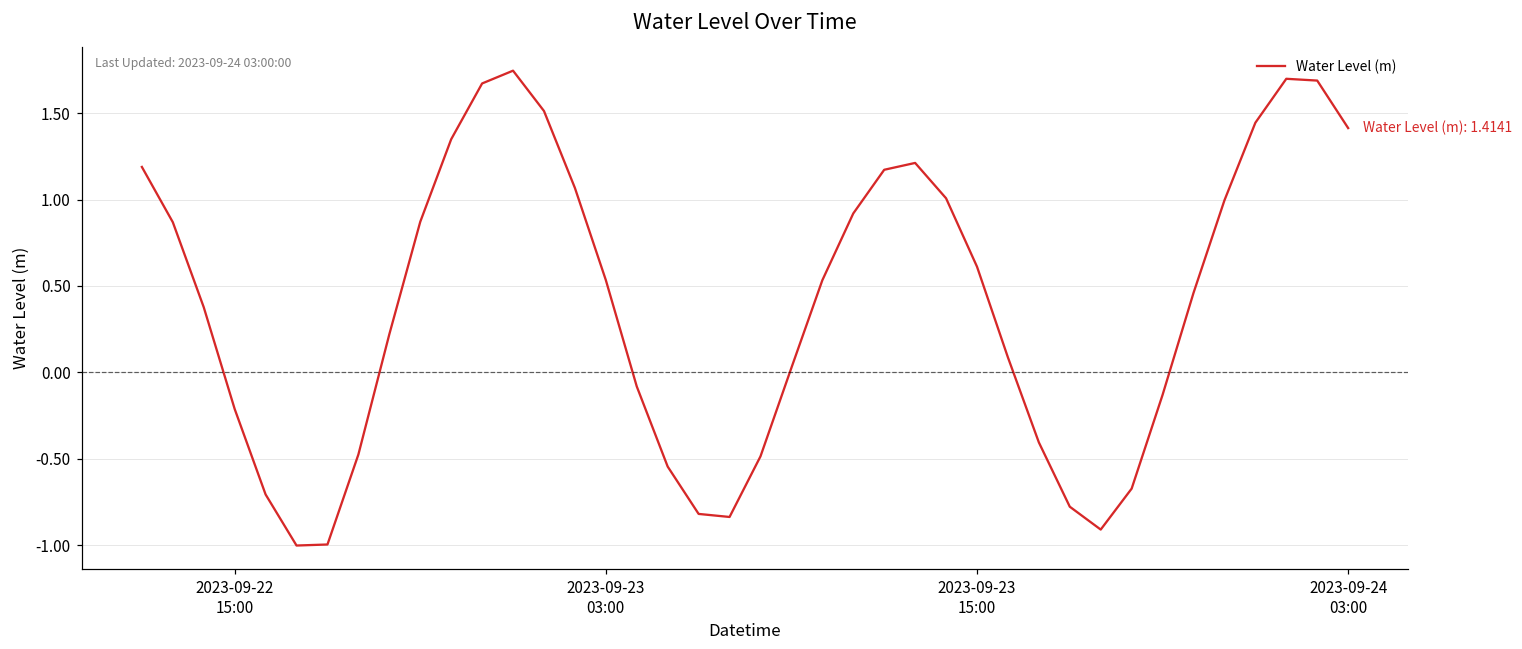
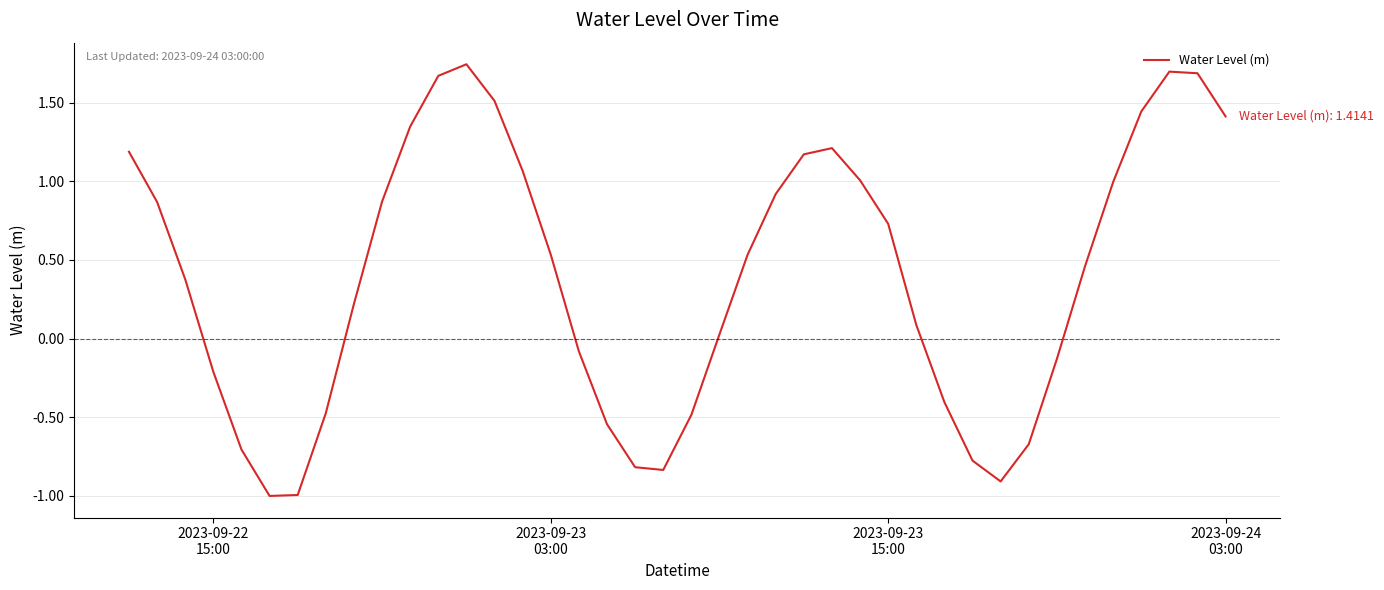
  {
    "2023-09-22 15:00": -0.21,
    "2023-09-23 03:00": 0.53,
-   "2023-09-23 15:00": 0.61
+   "2023-09-23 15:00": 0.73
  }
